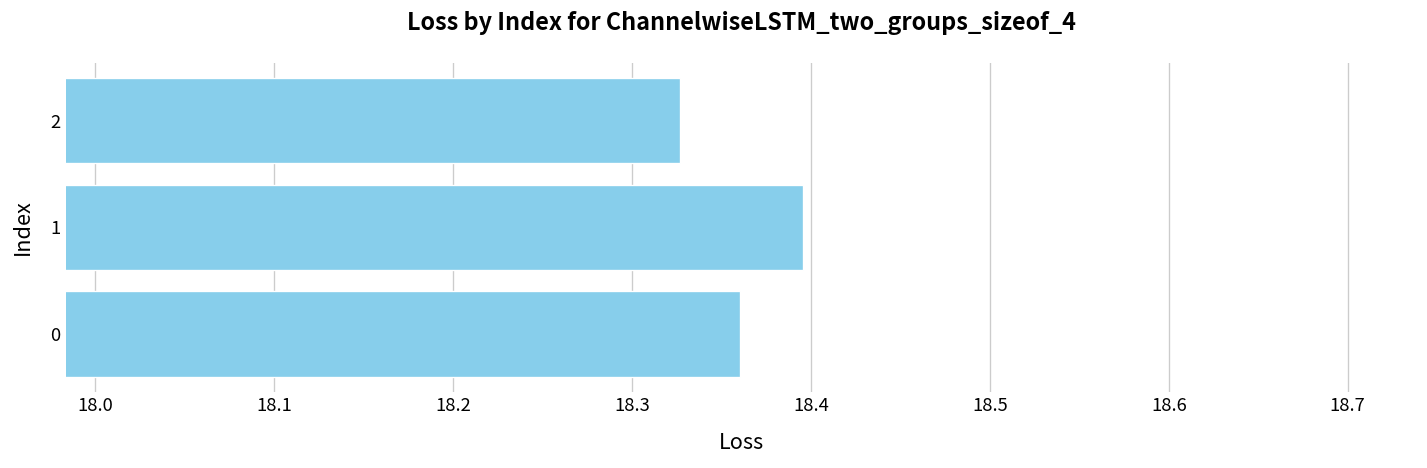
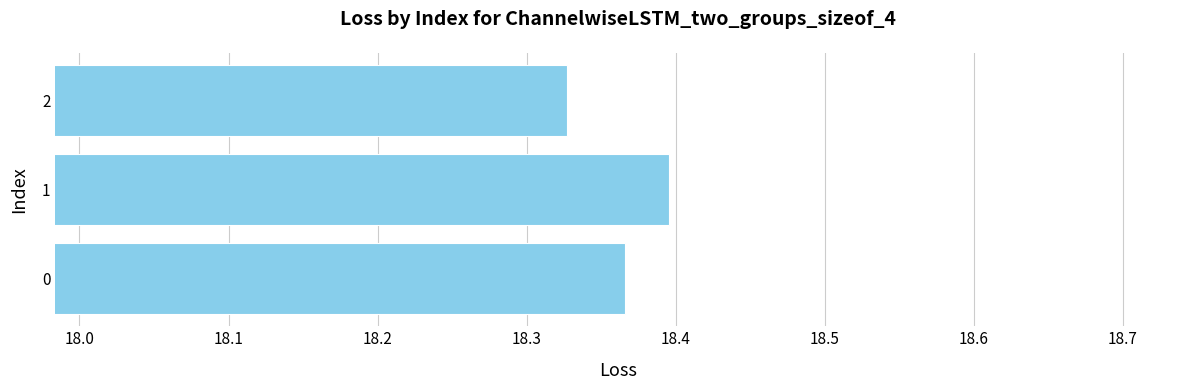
  {
    "2": 18.327,
    "1": 18.395,
-   "0": 18.360
+   "0": 18.366
  }
